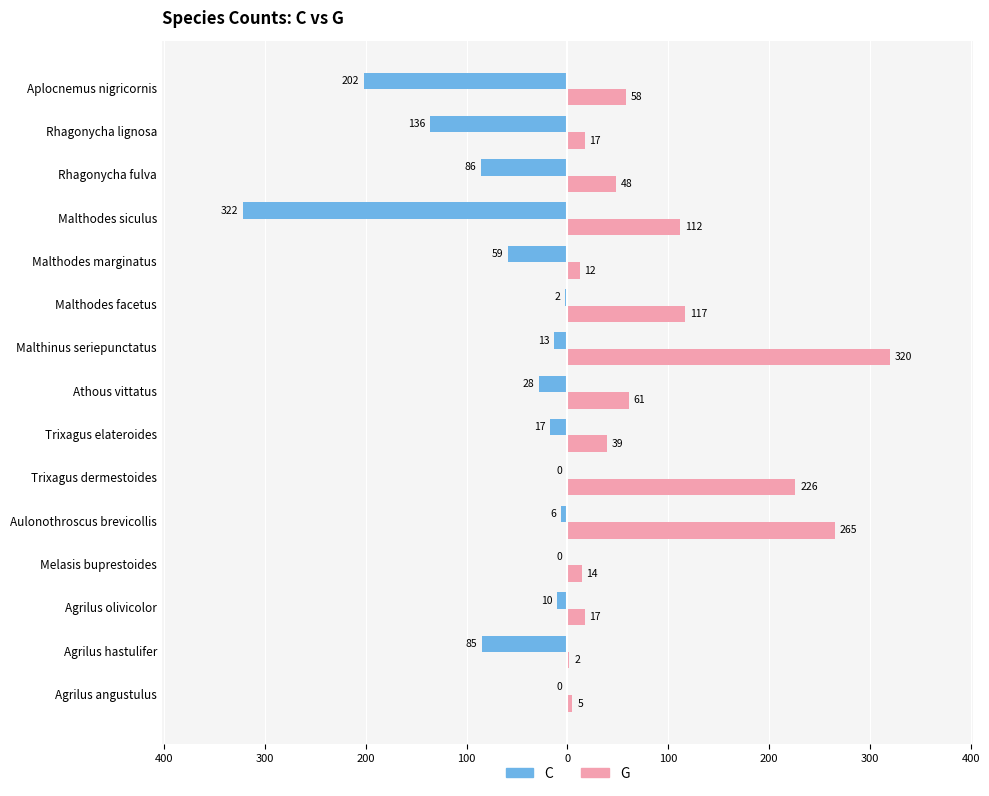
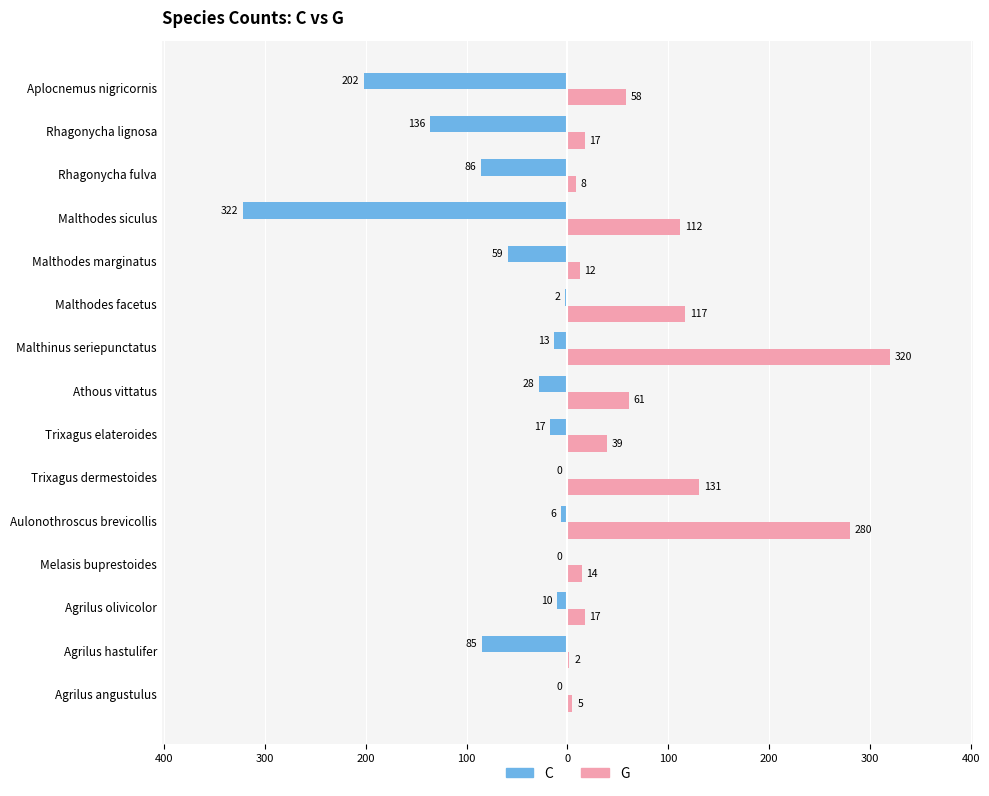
  {
    "C": {
      "Trixagus dermestoides": 0,
      "Melasis buprestoides": 0,
      "Agrilus angustulus": 0
    },
    "G": {
      "Aplocnemus nigricornis": 58,
      "Rhagonycha lignosa": 17,
-     "Rhagonycha fulva": 48,
+     "Rhagonycha fulva": 8,
      "Malthodes siculus": 112,
      "Malthodes marginatus": 12,
      "Malthodes facetus": 117,
      "Malthinus seriepunctatus": 320,
      "Athous vittatus": 61,
      "Trixagus elateroides": 39,
-     "Trixagus dermestoides": 226,
-     "Aulonothroscus brevicollis": 265,
+     "Trixagus dermestoides": 131,
+     "Aulonothroscus brevicollis": 280,
      "Melasis buprestoides": 14,
      "Agrilus olivicolor": 17,
      "Agrilus hastulifer": 2,
      "Agrilus angustulus": 5
    }
  }
